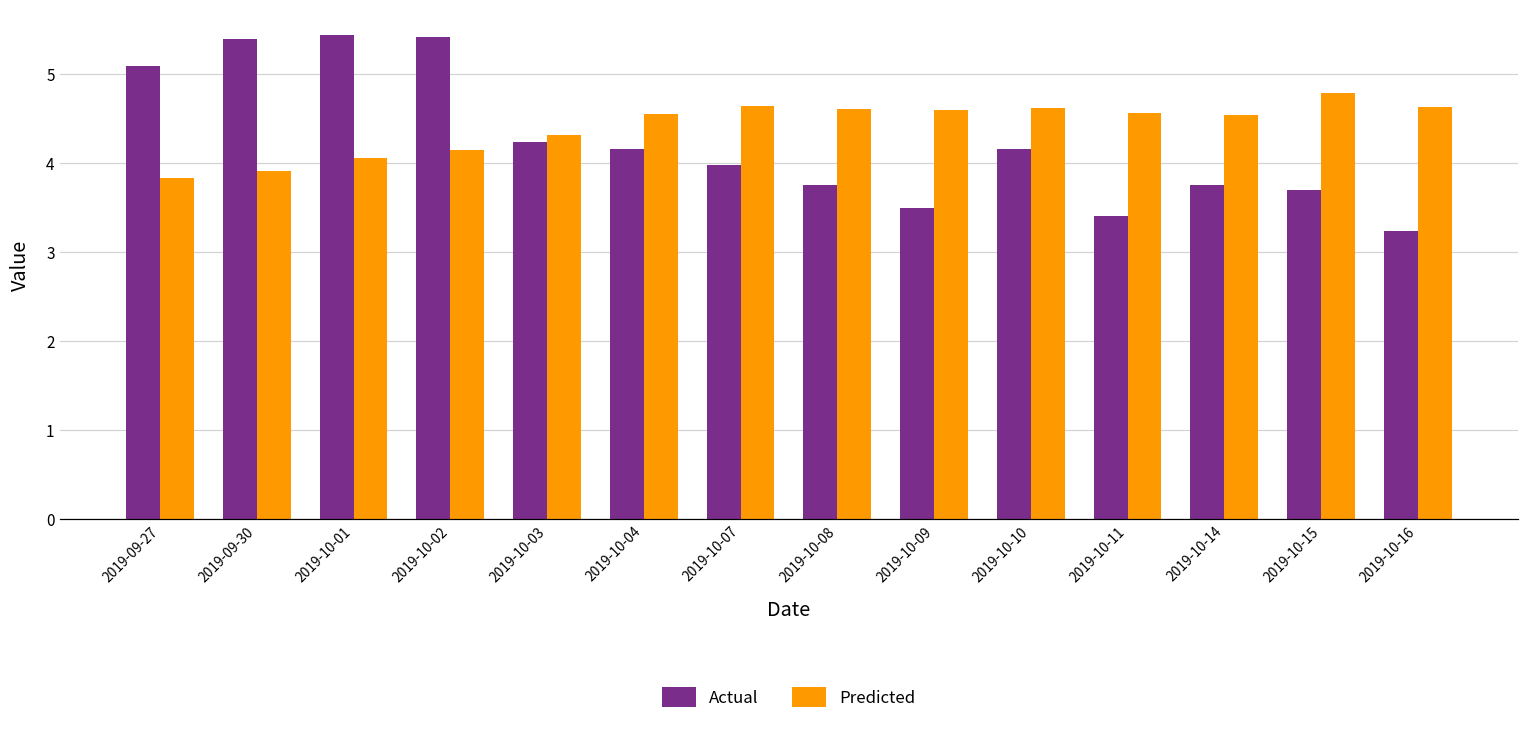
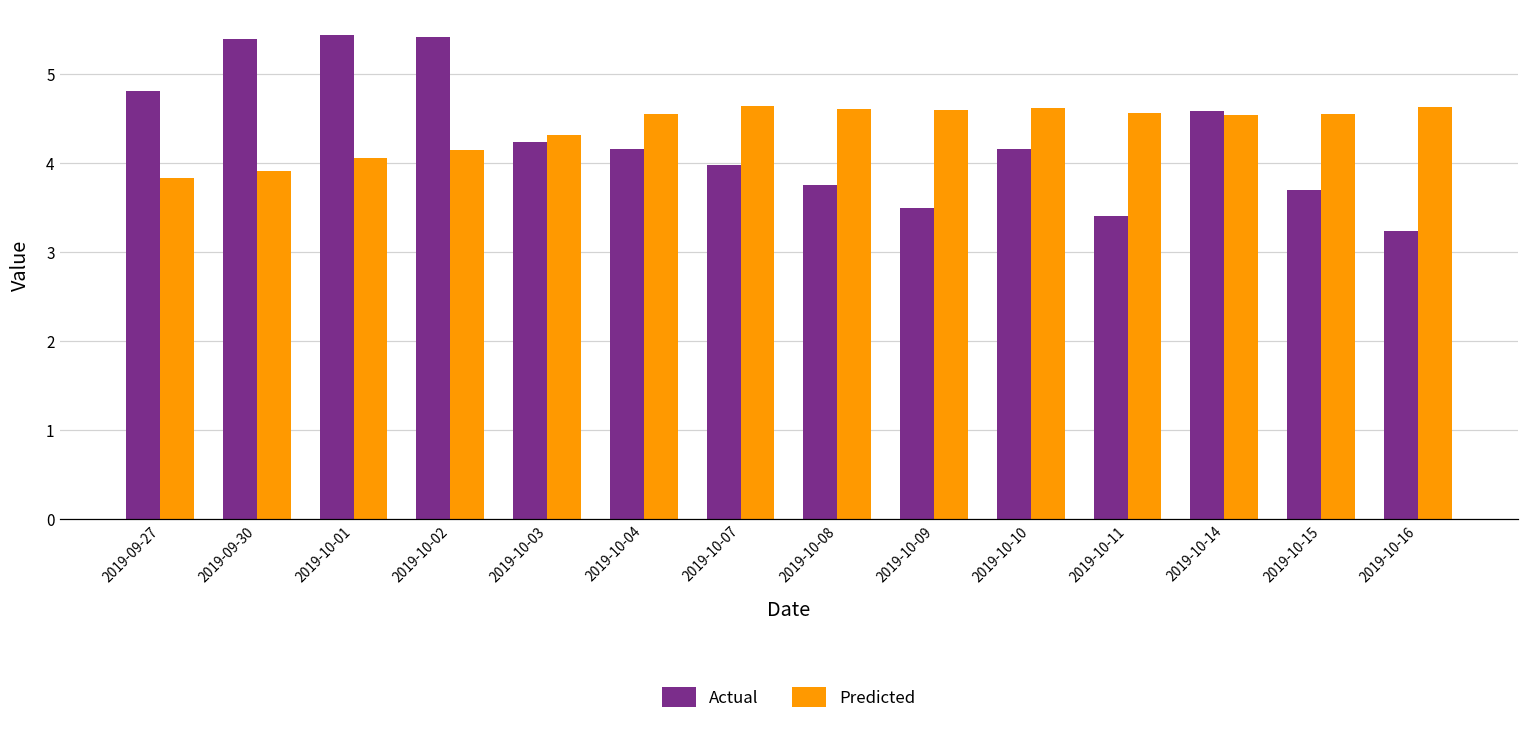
  {
    "Actual": {
-     "2019-09-27": 5.1,
+     "2019-09-27": 4.8,
      "2019-09-30": 5.4,
      "2019-10-01": 5.4,
      "2019-10-02": 5.4,
      "2019-10-03": 4.2,
      "2019-10-04": 4.2,
      "2019-10-07": 4.0,
      "2019-10-08": 3.8,
      "2019-10-09": 3.5,
      "2019-10-10": 4.2,
      "2019-10-11": 3.4,
-     "2019-10-14": 3.8,
+     "2019-10-14": 4.6,
      "2019-10-15": 3.7,
      "2019-10-16": 3.2
    },
    "Predicted": {
      "2019-09-27": 3.8,
      "2019-09-30": 3.9,
      "2019-10-01": 4.1,
      "2019-10-02": 4.2,
      "2019-10-03": 4.3,
      "2019-10-04": 4.5,
      "2019-10-07": 4.6,
      "2019-10-08": 4.6,
      "2019-10-09": 4.6,
      "2019-10-10": 4.6,
      "2019-10-11": 4.6,
      "2019-10-14": 4.5,
-     "2019-10-15": 4.8,
+     "2019-10-15": 4.6,
      "2019-10-16": 4.6
    }
  }
